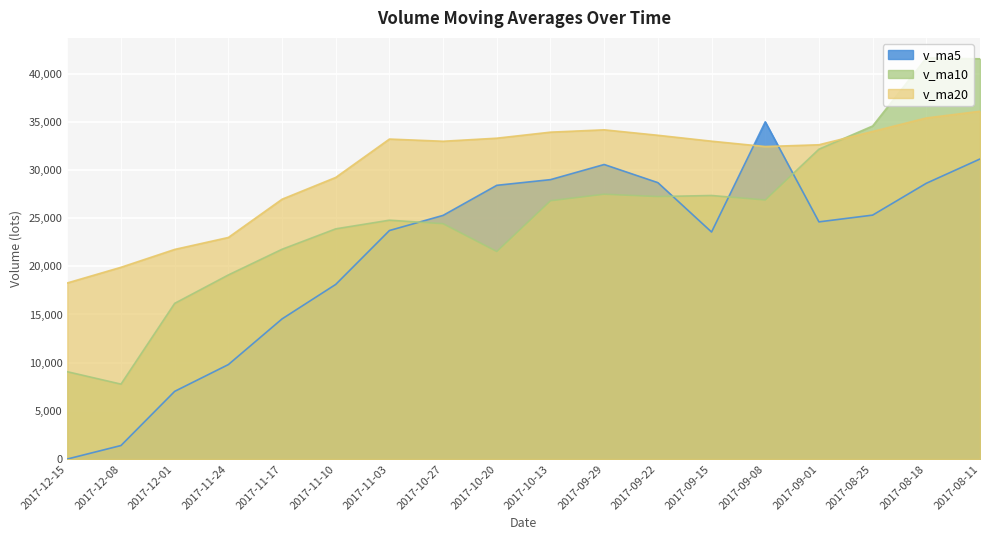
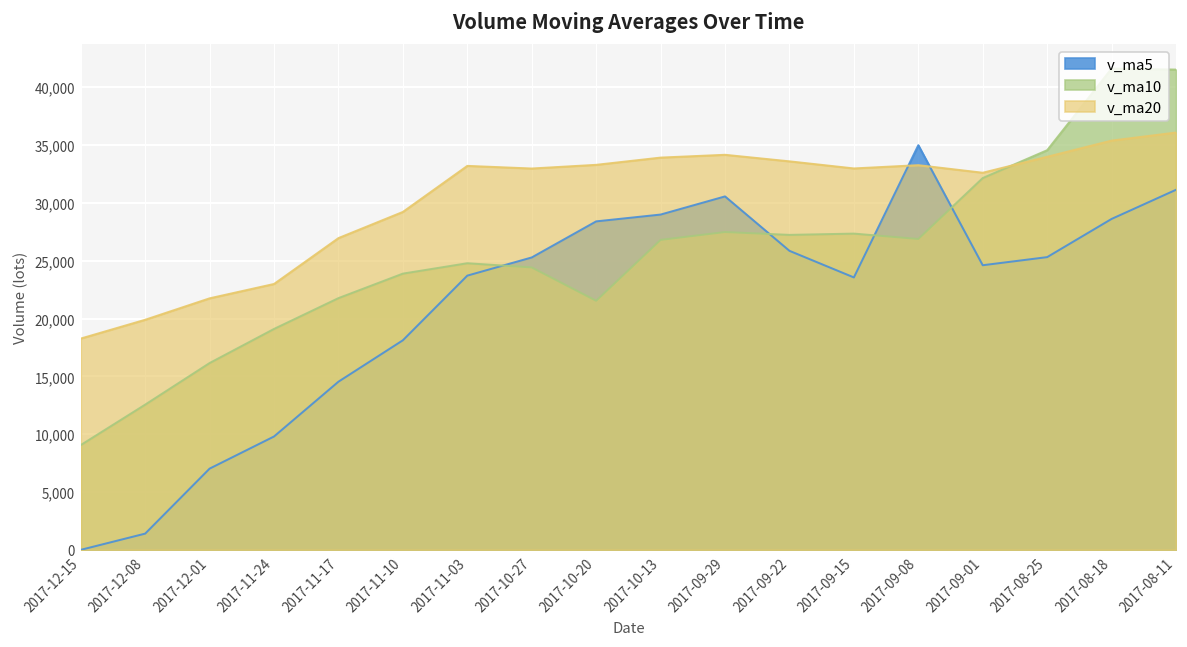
  {
    "v_ma5": {
      "2017-12-15": "0",
      "2017-12-08": "1,000",
      "2017-12-01": "7,000",
      "2017-11-24": "10,000",
      "2017-11-17": "15,000",
      "2017-11-10": "18,000",
      "2017-11-03": "24,000",
      "2017-10-27": "25,000",
      "2017-10-20": "28,000",
      "2017-10-13": "29,000",
      "2017-09-29": "31,000",
-     "2017-09-22": "29,000",
+     "2017-09-22": "26,000",
      "2017-09-15": "24,000",
      "2017-09-08": "35,000",
      "2017-09-01": "25,000",
      "2017-08-25": "25,000",
      "2017-08-18": "29,000",
      "2017-08-11": "31,000"
    },
    "v_ma10": {
      "2017-12-15": "9,000",
-     "2017-12-08": "8,000",
+     "2017-12-08": "13,000",
      "2017-12-01": "16,000",
      "2017-11-24": "19,000",
      "2017-11-17": "22,000",
      "2017-11-10": "24,000",
      "2017-11-03": "25,000",
      "2017-10-27": "24,000",
      "2017-10-20": "22,000",
      "2017-10-13": "27,000",
      "2017-09-29": "27,000",
      "2017-09-22": "27,000",
      "2017-09-15": "27,000",
      "2017-09-08": "27,000",
      "2017-09-01": "32,000",
      "2017-08-25": "35,000",
      "2017-08-11": "42,000"
    },
    "v_ma20": {
      "2017-12-15": "18,000",
      "2017-12-08": "20,000",
      "2017-12-01": "22,000",
      "2017-11-24": "23,000",
      "2017-11-17": "27,000",
      "2017-11-10": "29,000",
      "2017-11-03": "33,000",
      "2017-10-27": "33,000",
      "2017-10-20": "33,000",
      "2017-10-13": "34,000",
      "2017-09-29": "34,000",
      "2017-09-22": "34,000",
      "2017-09-15": "33,000",
-     "2017-09-08": "32,000",
+     "2017-09-08": "33,000",
      "2017-09-01": "33,000",
      "2017-08-25": "34,000",
      "2017-08-18": "35,000",
      "2017-08-11": "36,000"
    }
  }
